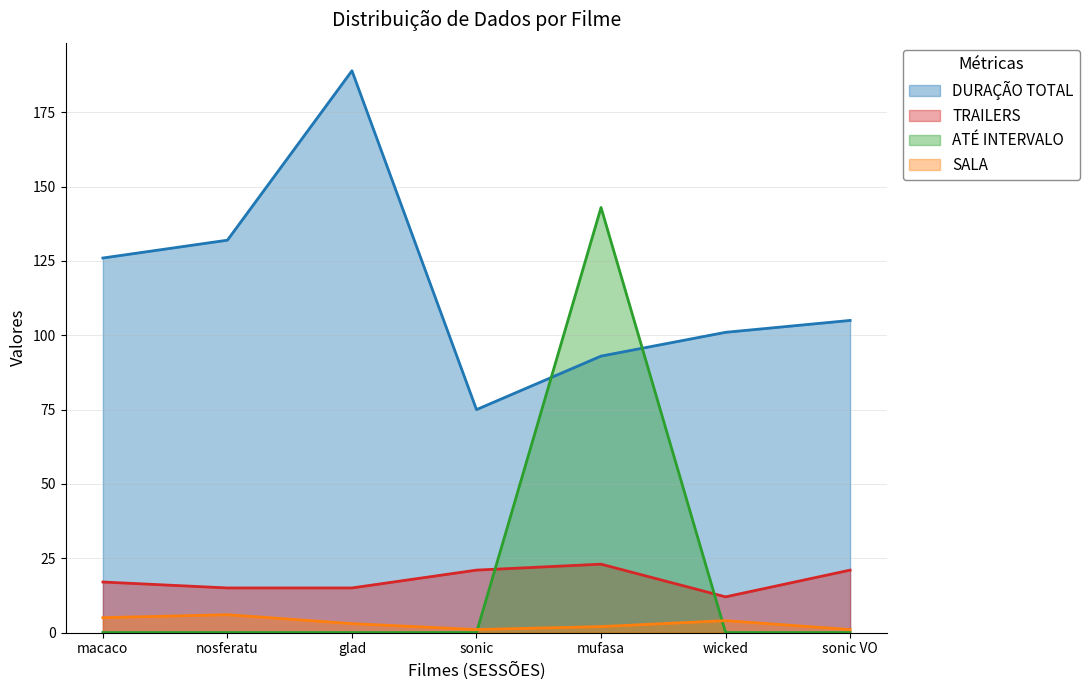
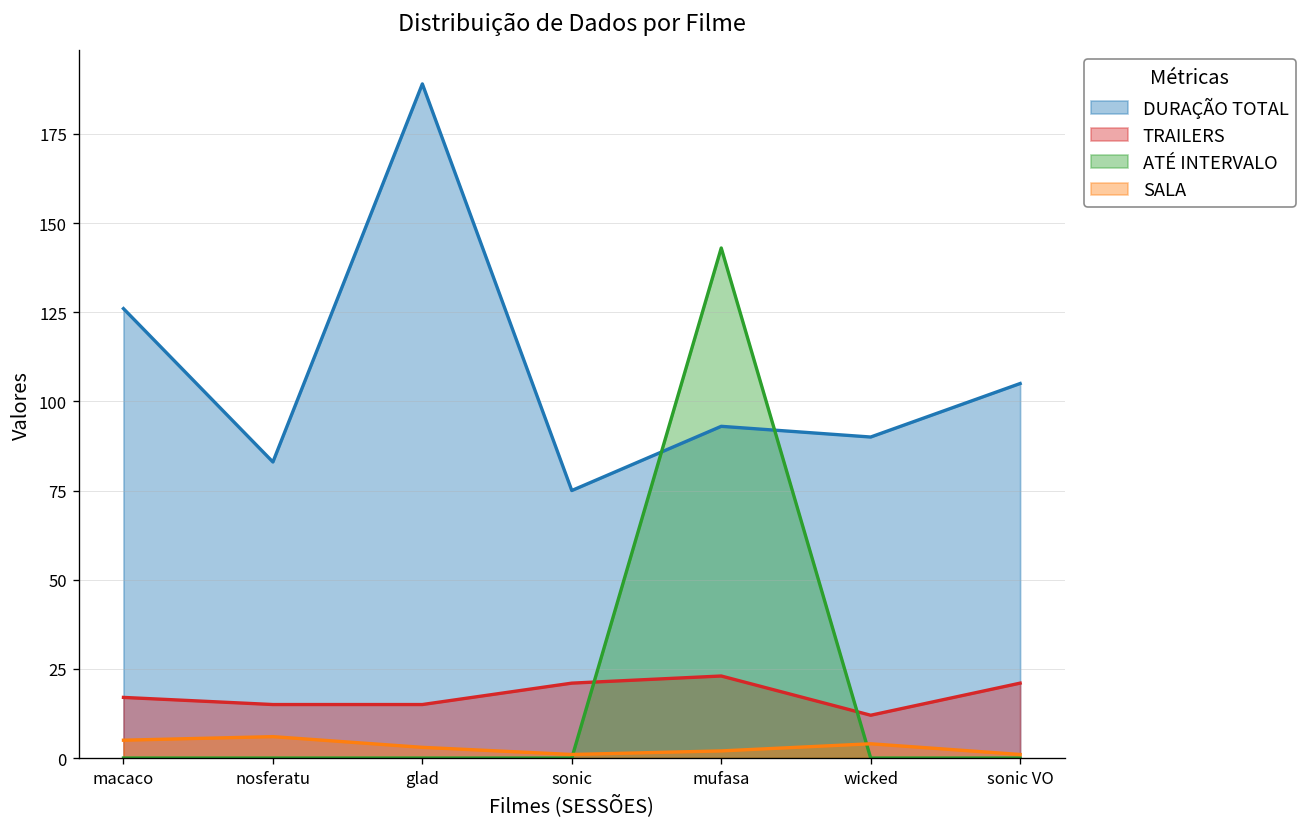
  {
    "DURAÇÃO TOTAL": {
      "macaco": 126,
-     "nosferatu": 132,
+     "nosferatu": 83,
      "glad": 189,
      "sonic": 75,
      "mufasa": 93,
-     "wicked": 101,
+     "wicked": 90,
      "sonic VO": 105
    },
    "ATÉ INTERVALO": {
      "macaco": 0,
      "nosferatu": 0,
      "glad": 0,
      "sonic": 0,
      "mufasa": 143,
      "wicked": 0,
      "sonic VO": 0
    }
  }
